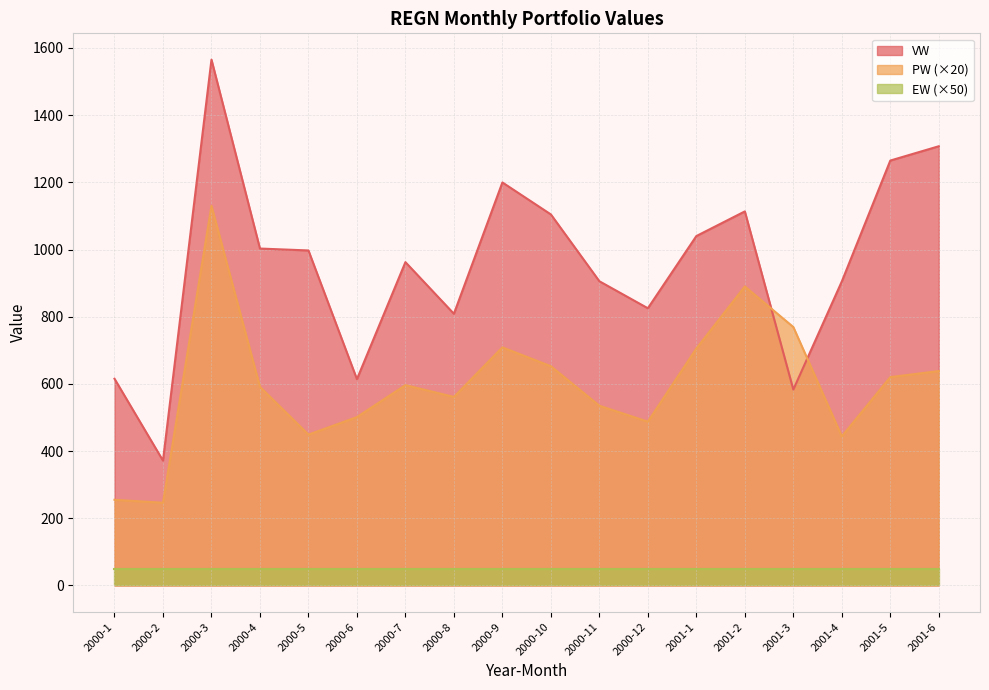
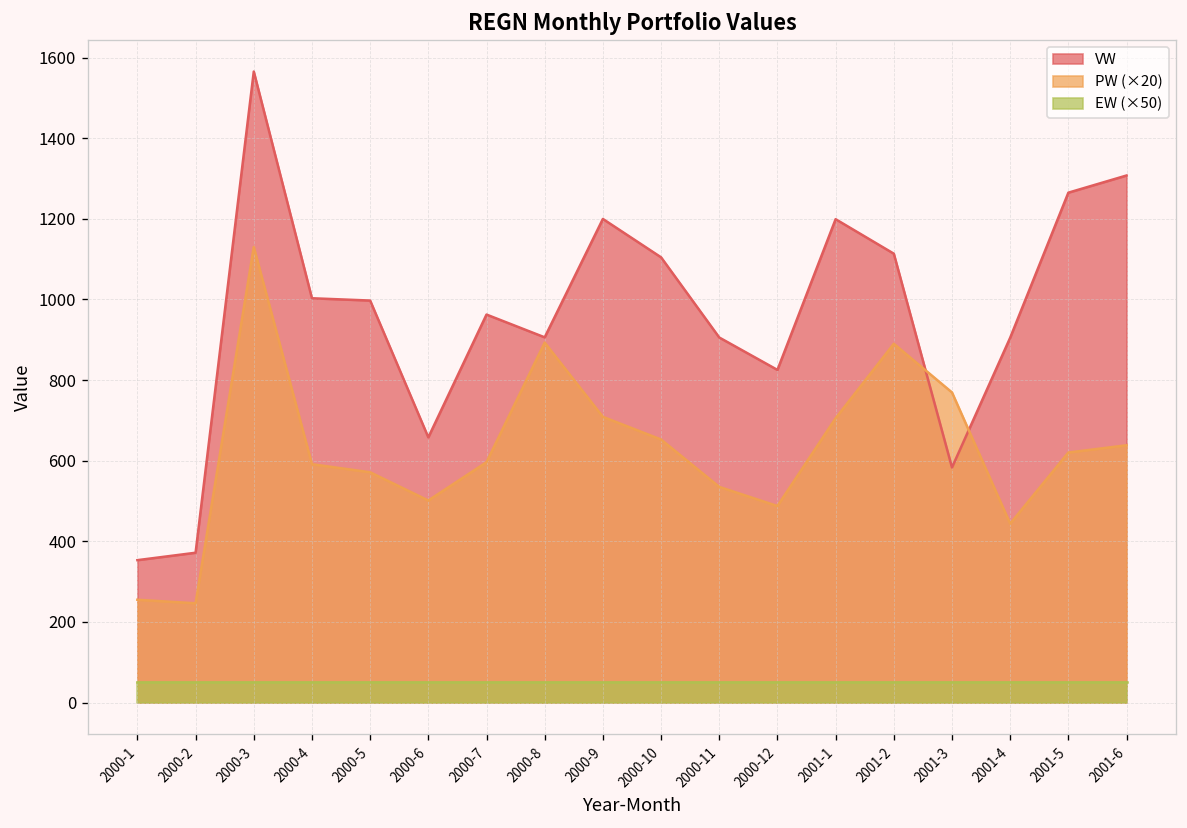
  {
    "VW": {
-     "2000-1": 620,
+     "2000-1": 350,
      "2000-2": 370,
      "2000-3": 1570,
      "2000-4": 1000,
      "2000-5": 1000,
-     "2000-6": 610,
+     "2000-6": 660,
      "2000-7": 960,
-     "2000-8": 810,
+     "2000-8": 910,
      "2000-9": 1200,
      "2000-10": 1100,
      "2000-11": 910,
      "2000-12": 830,
-     "2001-1": 1040,
+     "2001-1": 1200,
      "2001-2": 1110,
      "2001-3": 580,
      "2001-4": 900,
      "2001-5": 1260,
      "2001-6": 1310
    },
    "PW (×20)": {
      "2000-1": 260,
      "2000-2": 250,
      "2000-3": 1130,
      "2000-4": 590,
-     "2000-5": 450,
+     "2000-5": 570,
      "2000-6": 500,
      "2000-7": 600,
-     "2000-8": 560,
+     "2000-8": 890,
      "2000-9": 710,
      "2000-10": 650,
      "2000-11": 540,
      "2000-12": 490,
      "2001-1": 710,
      "2001-2": 890,
      "2001-3": 770,
      "2001-4": 440,
      "2001-5": 620,
      "2001-6": 640
    },
    "EW (×50)": {
      "2000-1": 50,
      "2000-2": 50,
      "2000-3": 50,
      "2000-4": 50,
      "2000-5": 50,
      "2000-6": 50,
      "2000-7": 50,
      "2000-8": 50,
      "2000-9": 50,
      "2000-10": 50,
      "2000-11": 50,
      "2000-12": 50,
      "2001-1": 50,
      "2001-2": 50,
      "2001-3": 50,
      "2001-4": 50,
      "2001-5": 50,
      "2001-6": 50
    }
  }
